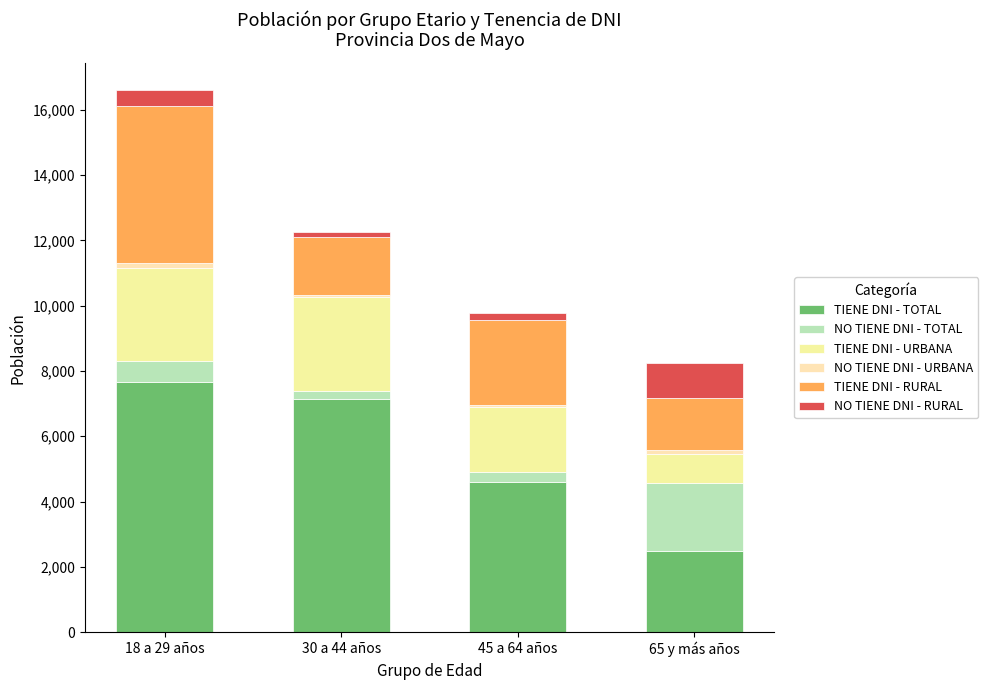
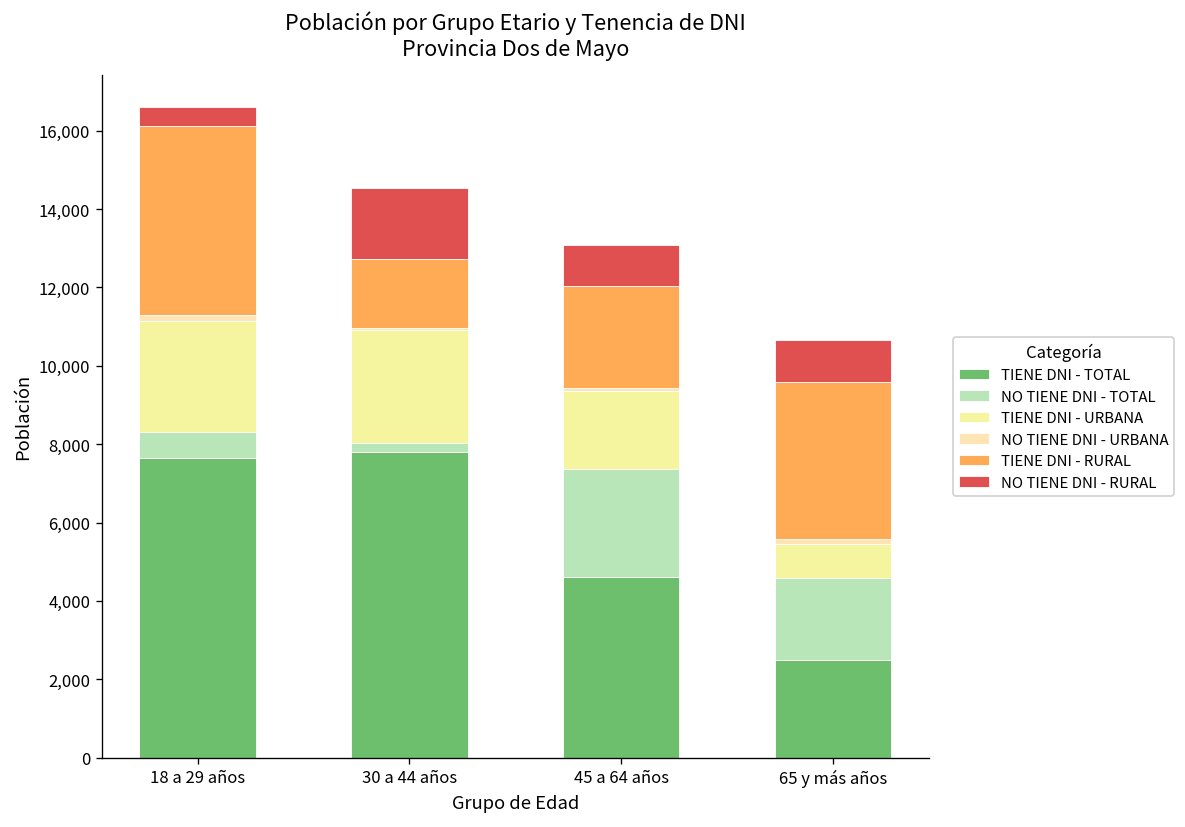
  {
    "TIENE DNI - TOTAL": {
      "18 a 29 años": "7,700",
-     "30 a 44 años": "7,200",
+     "30 a 44 años": "7,800",
      "45 a 64 años": "4,600",
      "65 y más años": "2,500"
    },
    "NO TIENE DNI - TOTAL": {
      "18 a 29 años": "600",
      "30 a 44 años": "200",
-     "45 a 64 años": "300",
+     "45 a 64 años": "2,800",
      "65 y más años": "2,100"
    },
    "TIENE DNI - RURAL": {
      "18 a 29 años": "4,800",
      "30 a 44 años": "1,800",
      "45 a 64 años": "2,600",
-     "65 y más años": "1,600"
+     "65 y más años": "4,000"
    },
    "NO TIENE DNI - RURAL": {
      "18 a 29 años": "500",
-     "30 a 44 años": "200",
-     "45 a 64 años": "200",
+     "30 a 44 años": "1,800",
+     "45 a 64 años": "1,100",
      "65 y más años": "1,100"
    }
  }
